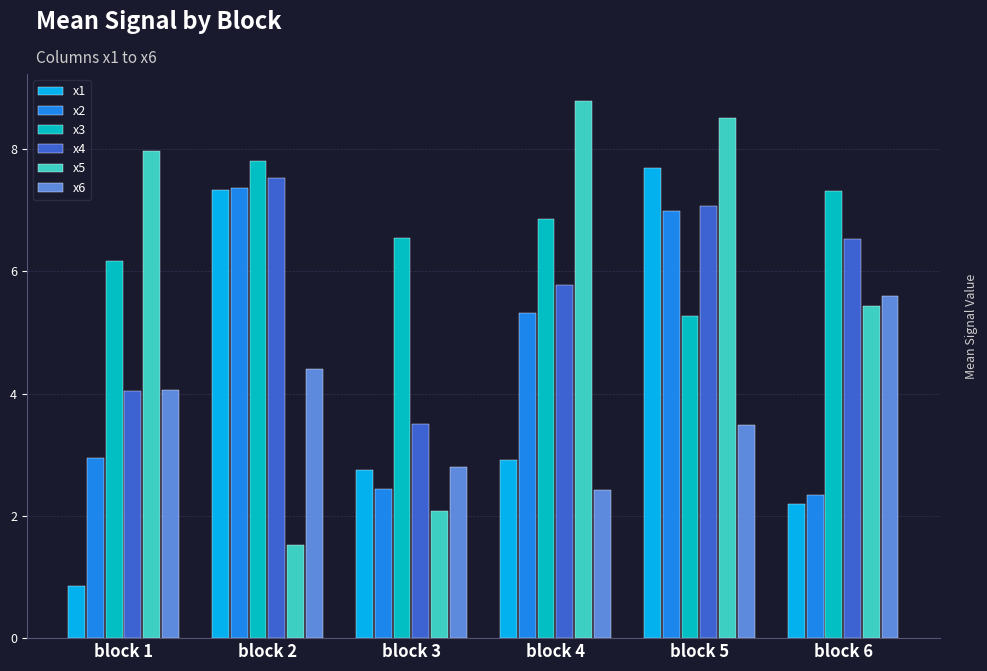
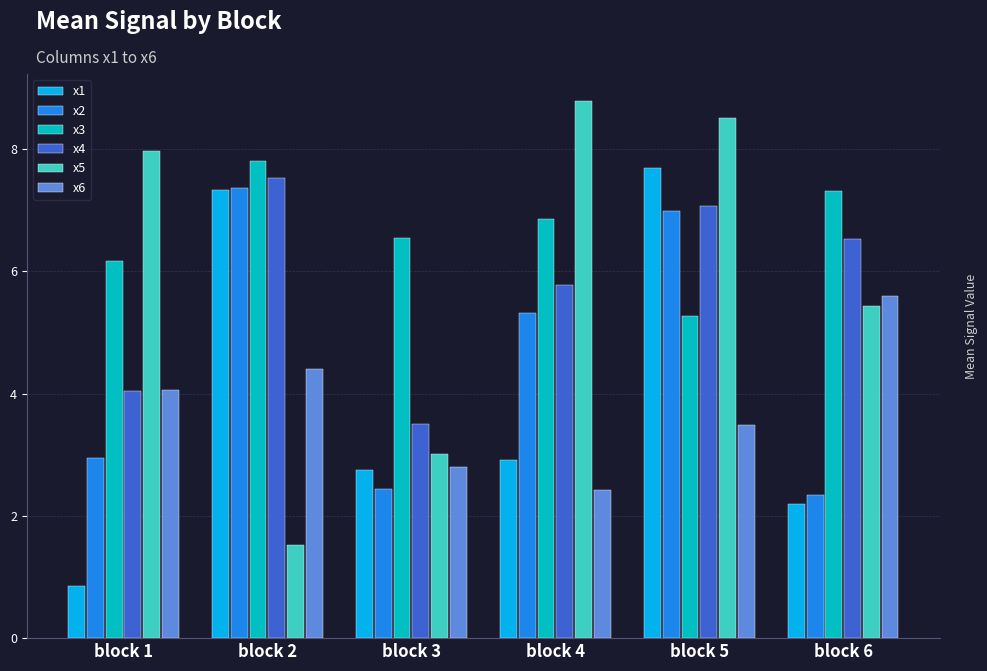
  {
    "x5": {
      "block 1": 8.0,
      "block 2": 1.5,
-     "block 3": 2.1,
+     "block 3": 3.0,
      "block 4": 8.8,
      "block 5": 8.5,
      "block 6": 5.4
    }
  }
